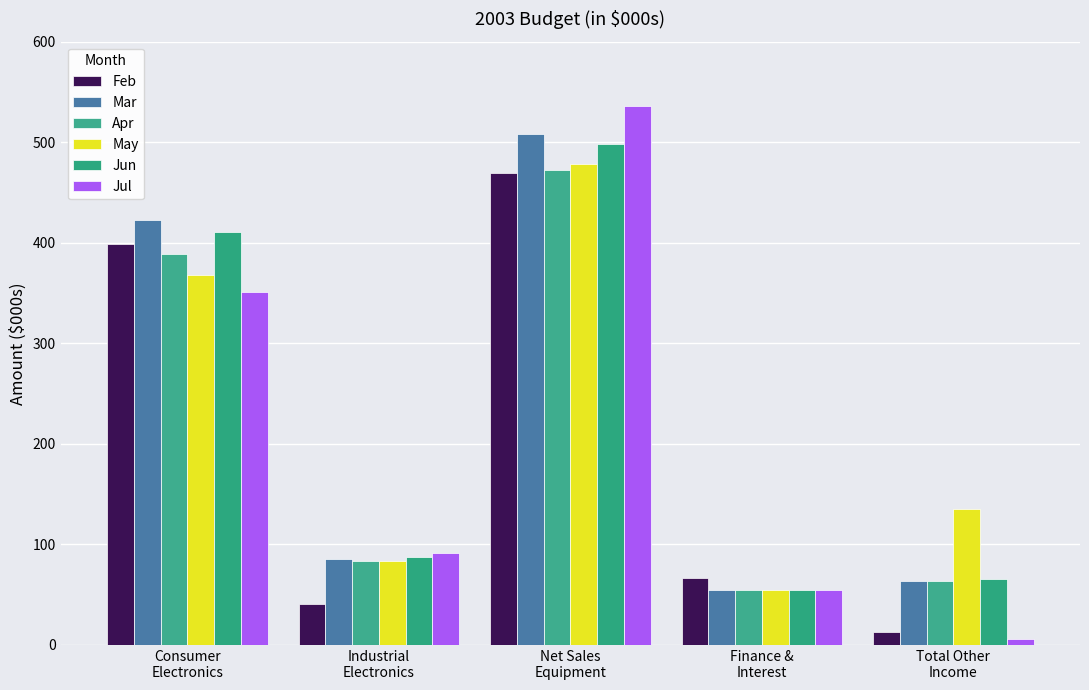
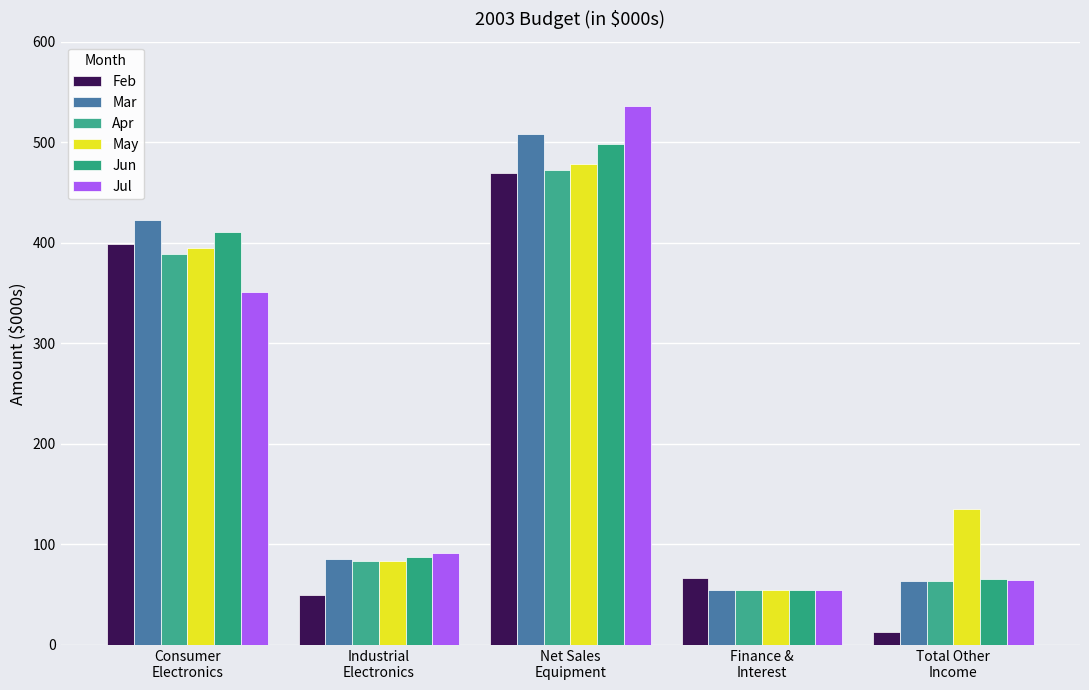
  {
    "Feb": {
      "Consumer Electronics": 399,
-     "Industrial Electronics": 41,
+     "Industrial Electronics": 50,
      "Net Sales Equipment": 469,
      "Finance & Interest": 66,
      "Total Other Income": 13
    },
    "May": {
-     "Consumer Electronics": 368,
+     "Consumer Electronics": 395,
      "Industrial Electronics": 83,
      "Net Sales Equipment": 478,
      "Finance & Interest": 55,
      "Total Other Income": 135
    },
    "Jul": {
      "Consumer Electronics": 351,
      "Industrial Electronics": 91,
      "Net Sales Equipment": 536,
      "Finance & Interest": 55,
-     "Total Other Income": 6
+     "Total Other Income": 65
    }
  }
